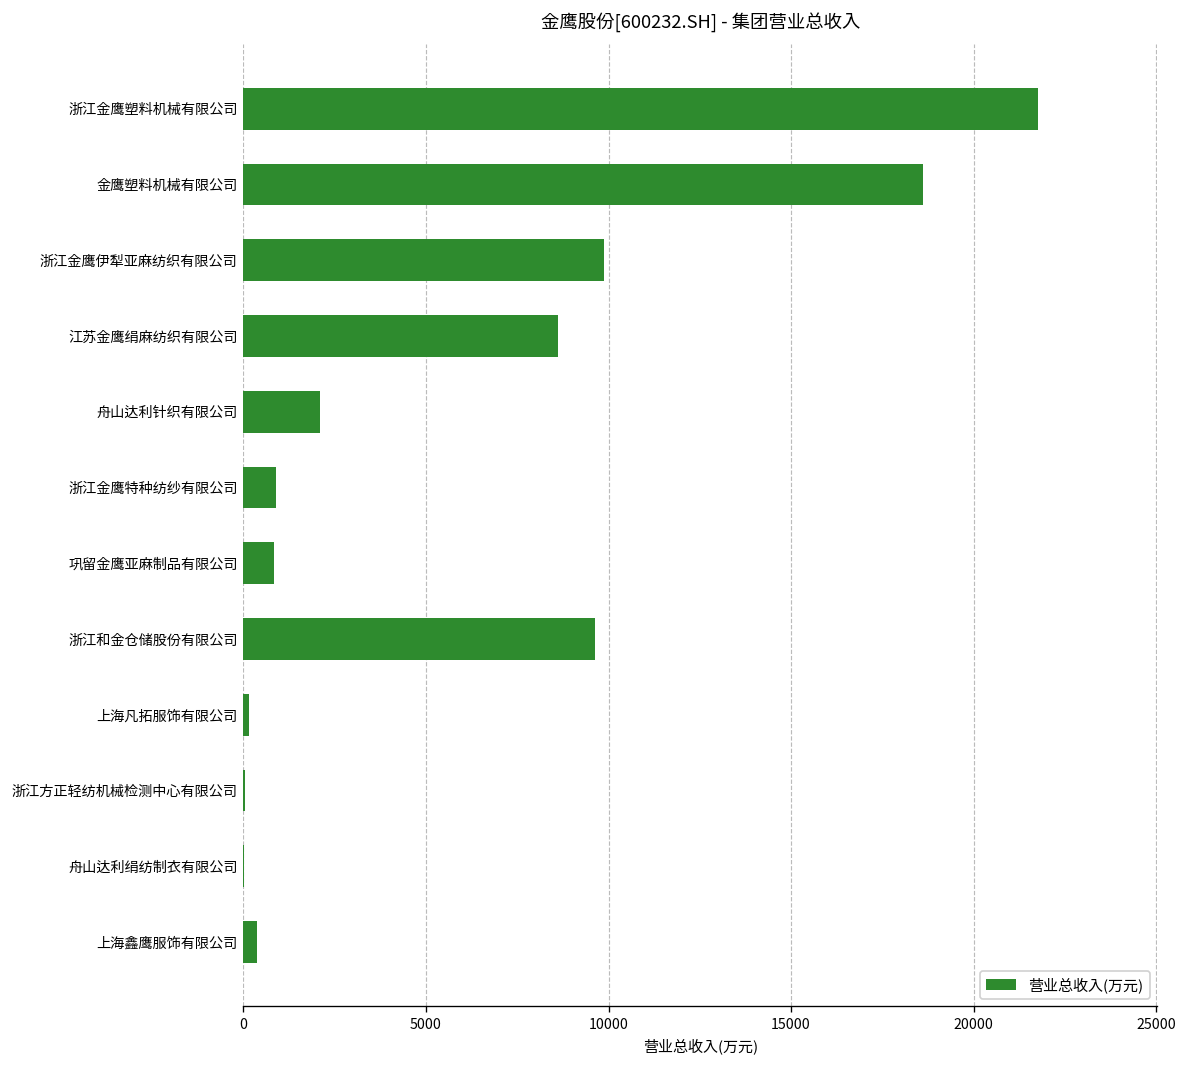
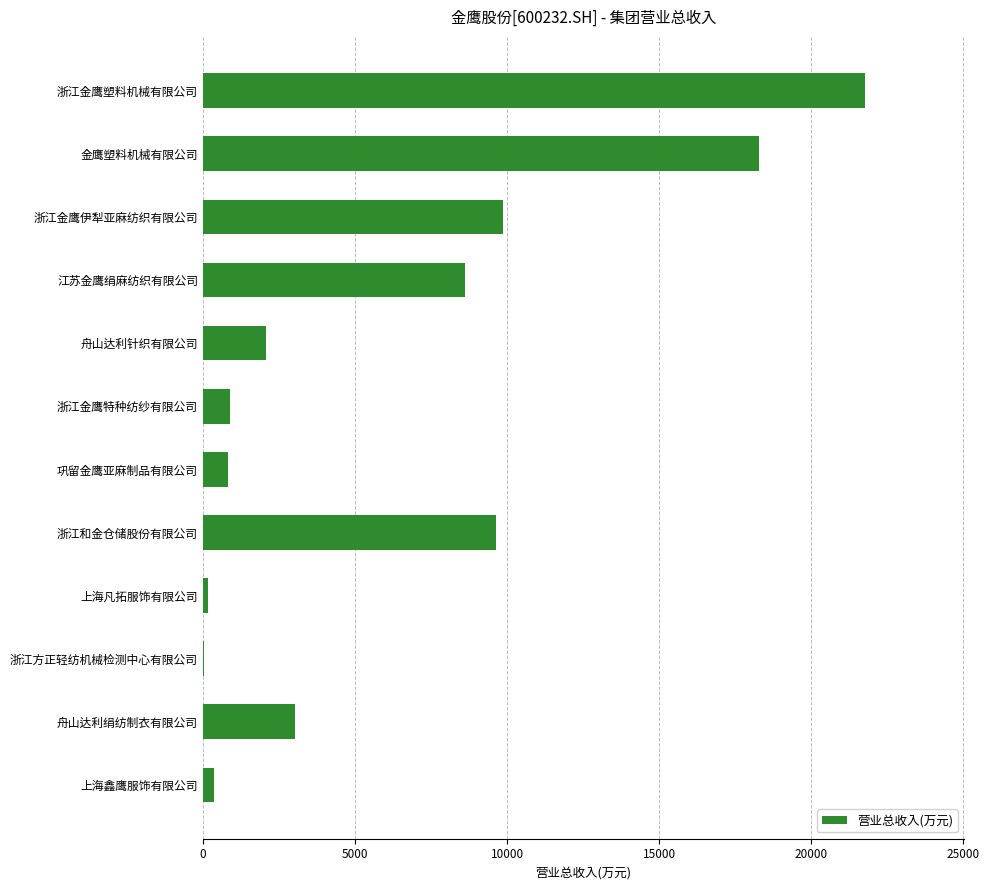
  {
    "浙江金鹰塑料机械有限公司": 21800,
-   "金鹰塑料机械有限公司": 18600,
+   "金鹰塑料机械有限公司": 18300,
    "浙江金鹰伊犁亚麻纺织有限公司": 9900,
    "江苏金鹰绢麻纺织有限公司": 8600,
    "舟山达利针织有限公司": 2100,
    "浙江金鹰特种纺纱有限公司": 900,
    "巩留金鹰亚麻制品有限公司": 800,
    "浙江和金仓储股份有限公司": 9600,
    "上海凡拓服饰有限公司": 200,
-   "舟山达利绢纺制衣有限公司": 0,
+   "舟山达利绢纺制衣有限公司": 3000,
    "上海鑫鹰服饰有限公司": 400
  }
